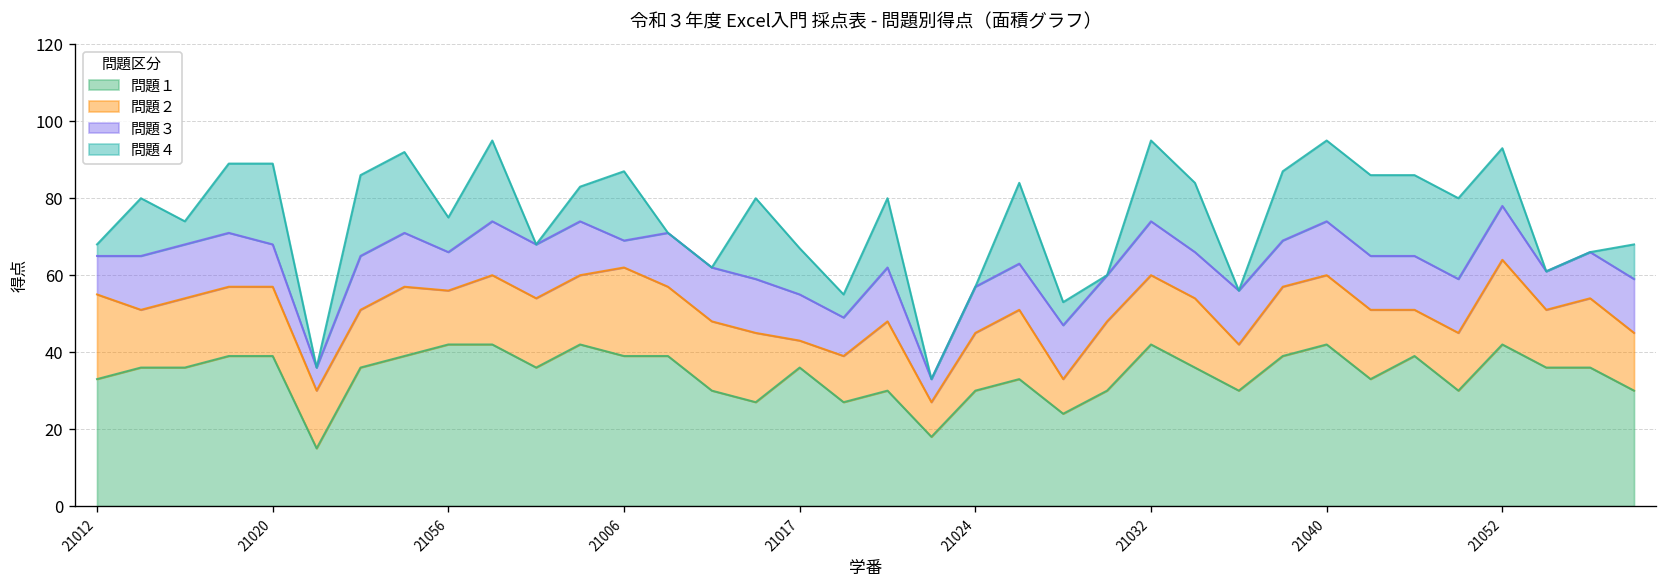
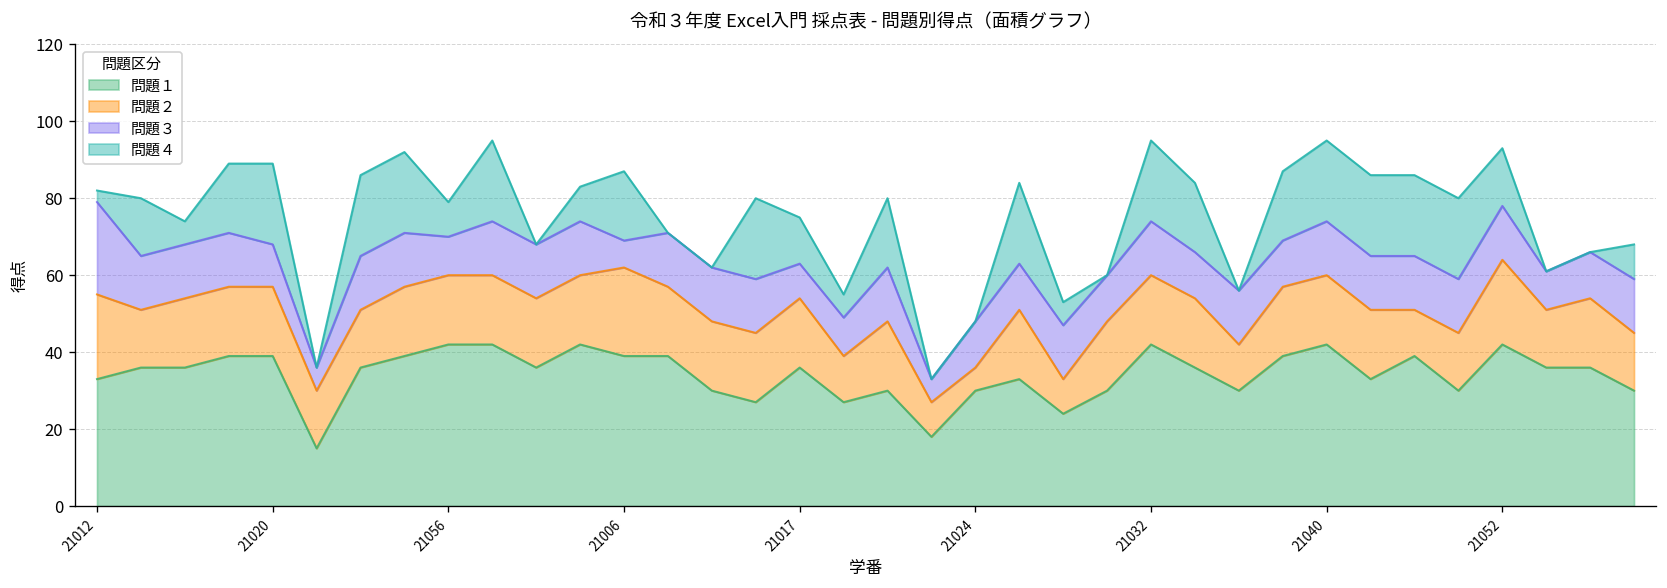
  {
    "問題２": {
      "21012": 22,
      "21020": 18,
-     "21056": 14,
+     "21056": 18,
      "21006": 23,
-     "21017": 7,
-     "21024": 15,
+     "21017": 18,
+     "21024": 6,
      "21032": 18,
      "21040": 18,
      "21052": 22
    },
    "問題３": {
-     "21012": 10,
+     "21012": 24,
      "21020": 11,
      "21056": 10,
      "21006": 7,
-     "21017": 12,
+     "21017": 9,
      "21032": 14,
      "21040": 14,
      "21052": 14
    }
  }
